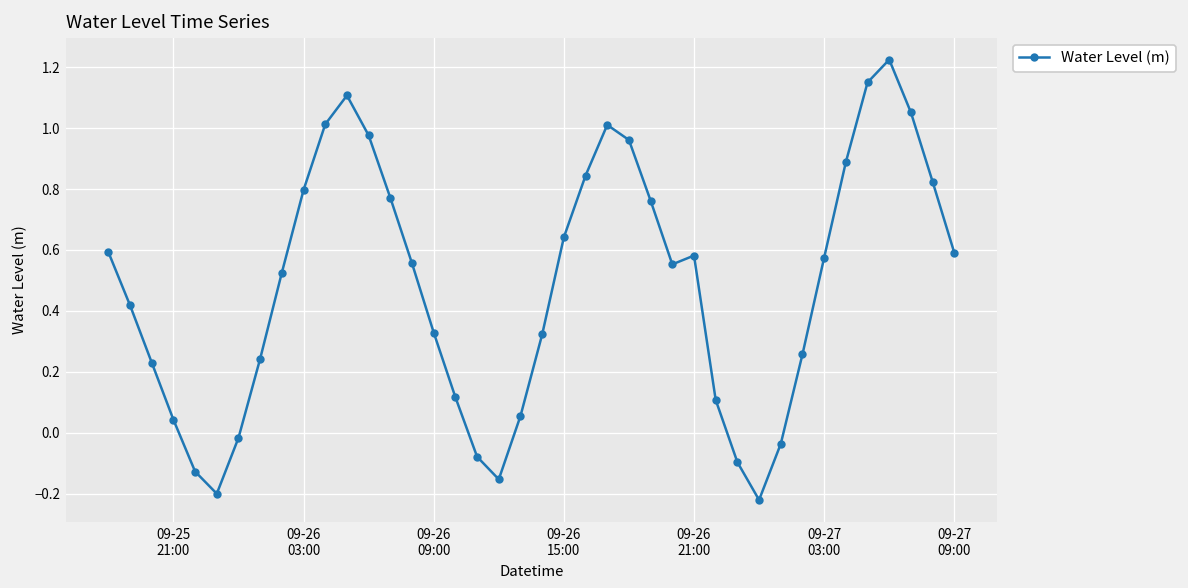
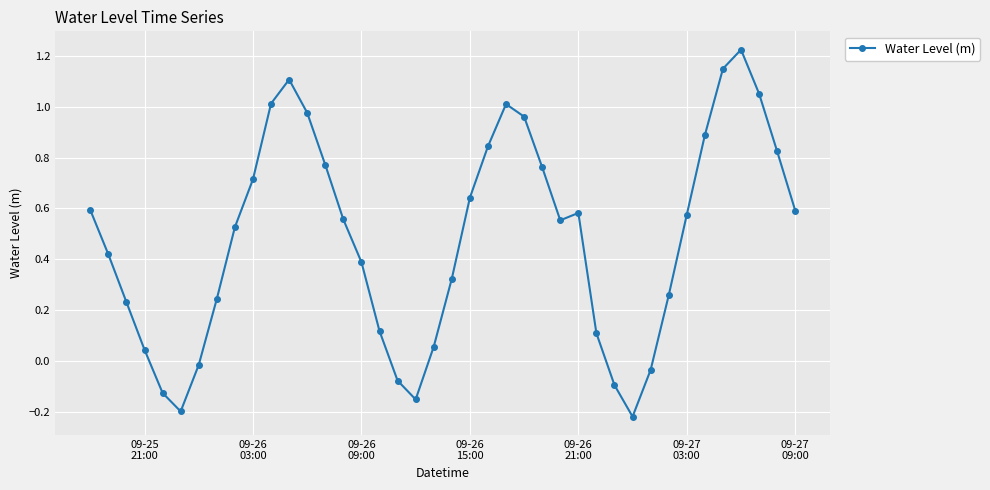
  {
    "09-25 21:00": 0.04,
-   "09-26 03:00": 0.80,
-   "09-26 09:00": 0.33,
+   "09-26 03:00": 0.71,
+   "09-26 09:00": 0.39,
    "09-26 15:00": 0.64,
    "09-26 21:00": 0.58,
    "09-27 03:00": 0.58,
    "09-27 09:00": 0.59
  }
